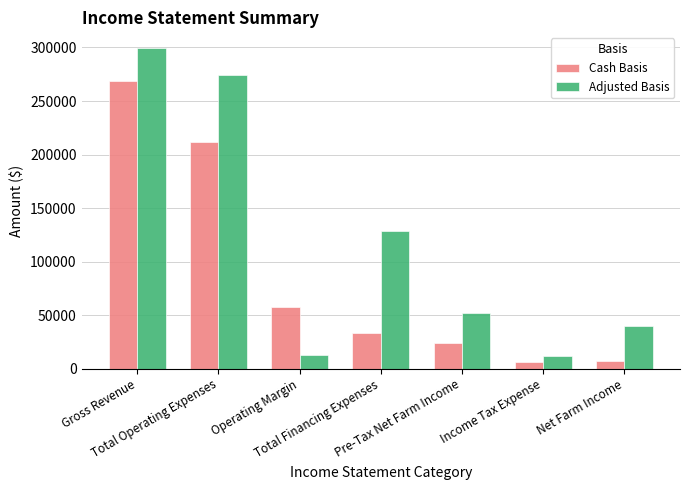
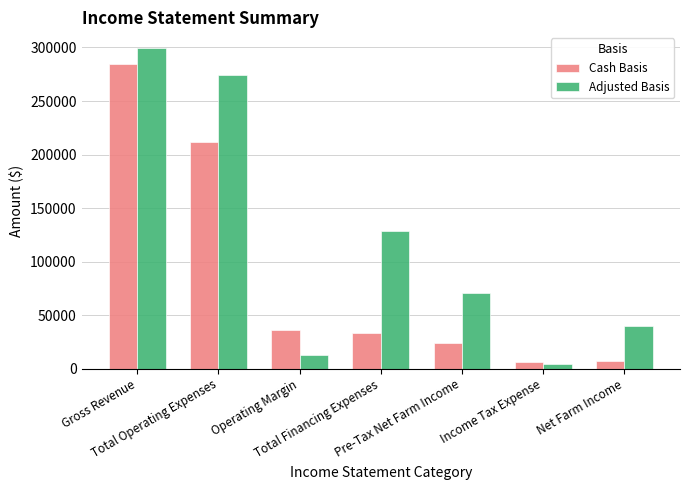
  {
    "Cash Basis": {
-     "Gross Revenue": 269000,
+     "Gross Revenue": 285000,
      "Total Operating Expenses": 212000,
-     "Operating Margin": 57000,
+     "Operating Margin": 36000,
      "Total Financing Expenses": 34000,
      "Pre-Tax Net Farm Income": 24000,
      "Income Tax Expense": 6000,
      "Net Farm Income": 7000
    },
    "Adjusted Basis": {
      "Gross Revenue": 299000,
      "Total Operating Expenses": 274000,
      "Operating Margin": 13000,
      "Total Financing Expenses": 129000,
-     "Pre-Tax Net Farm Income": 52000,
-     "Income Tax Expense": 12000,
+     "Pre-Tax Net Farm Income": 71000,
+     "Income Tax Expense": 4000,
      "Net Farm Income": 40000
    }
  }
